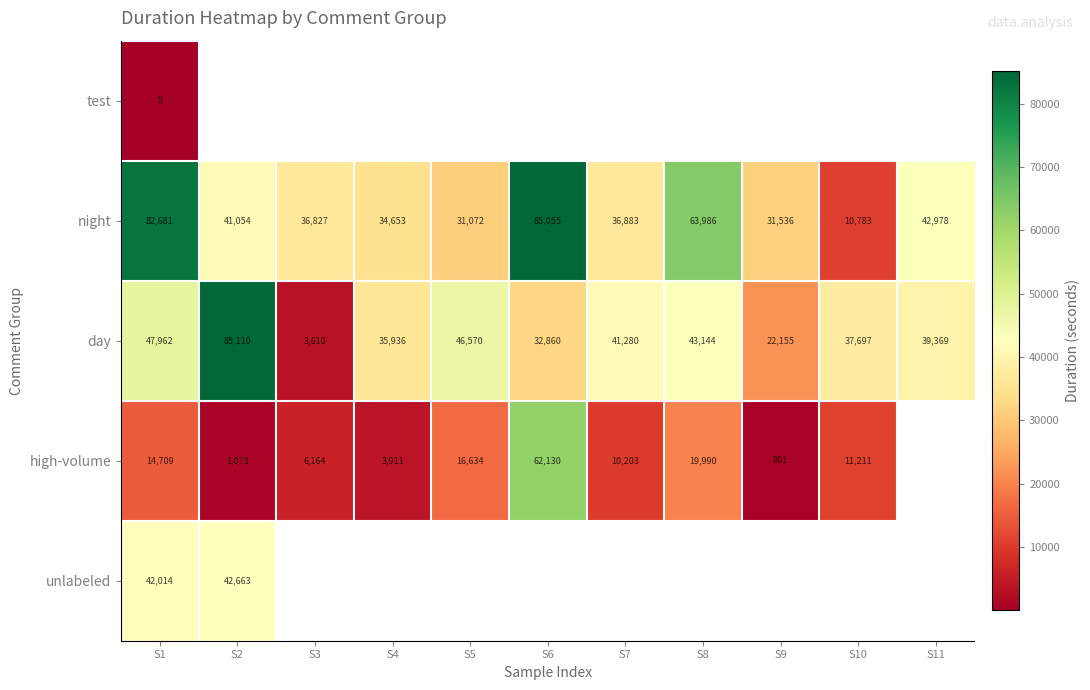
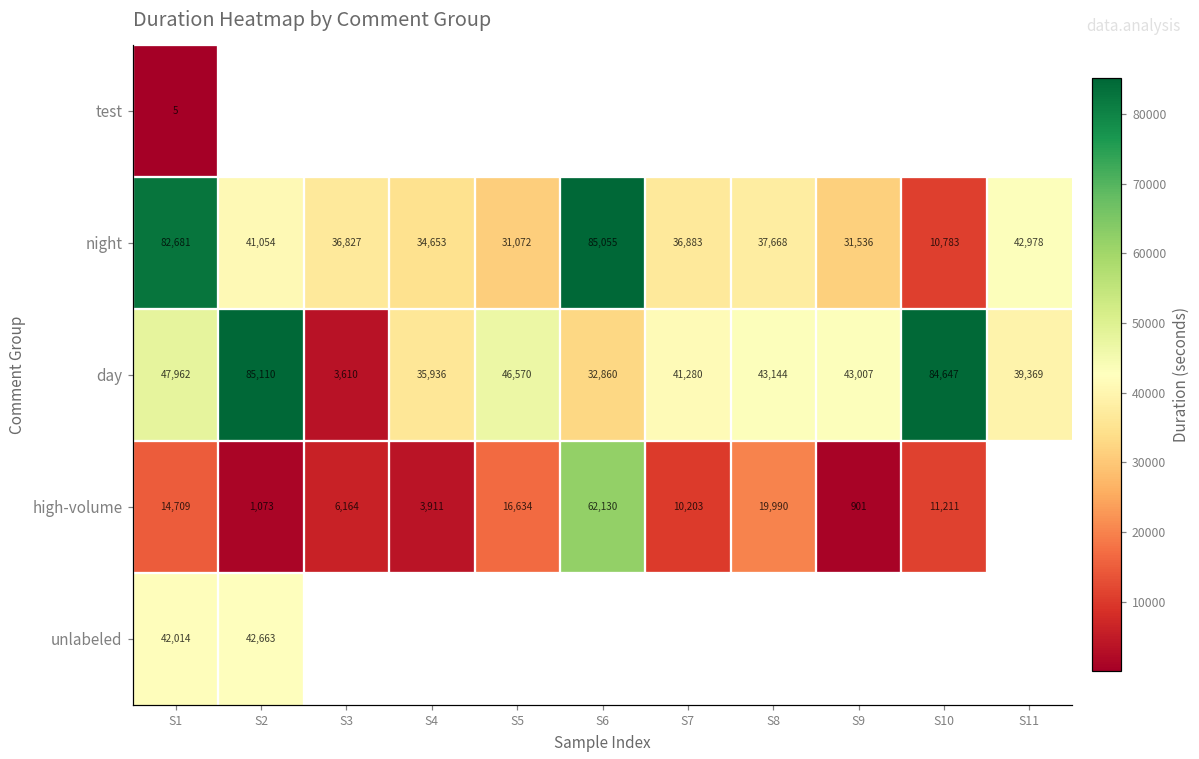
  {
    "test": {
      "S1": "5"
    },
    "night": {
      "S1": "82,681",
      "S2": "41,054",
      "S3": "36,827",
      "S4": "34,653",
      "S5": "31,072",
      "S6": "85,055",
      "S7": "36,883",
-     "S8": "63,986",
+     "S8": "37,668",
      "S9": "31,536",
      "S10": "10,783",
      "S11": "42,978"
    },
    "day": {
      "S1": "47,962",
      "S2": "85,110",
      "S3": "3,610",
      "S4": "35,936",
      "S5": "46,570",
      "S6": "32,860",
      "S7": "41,280",
      "S8": "43,144",
-     "S9": "22,155",
-     "S10": "37,697",
+     "S9": "43,007",
+     "S10": "84,647",
      "S11": "39,369"
    },
    "high-volume": {
      "S1": "14,709",
      "S2": "1,073",
      "S3": "6,164",
      "S4": "3,911",
      "S5": "16,634",
      "S6": "62,130",
      "S7": "10,203",
      "S8": "19,990",
      "S9": "901",
      "S10": "11,211"
    },
    "unlabeled": {
      "S1": "42,014",
      "S2": "42,663"
    }
  }
